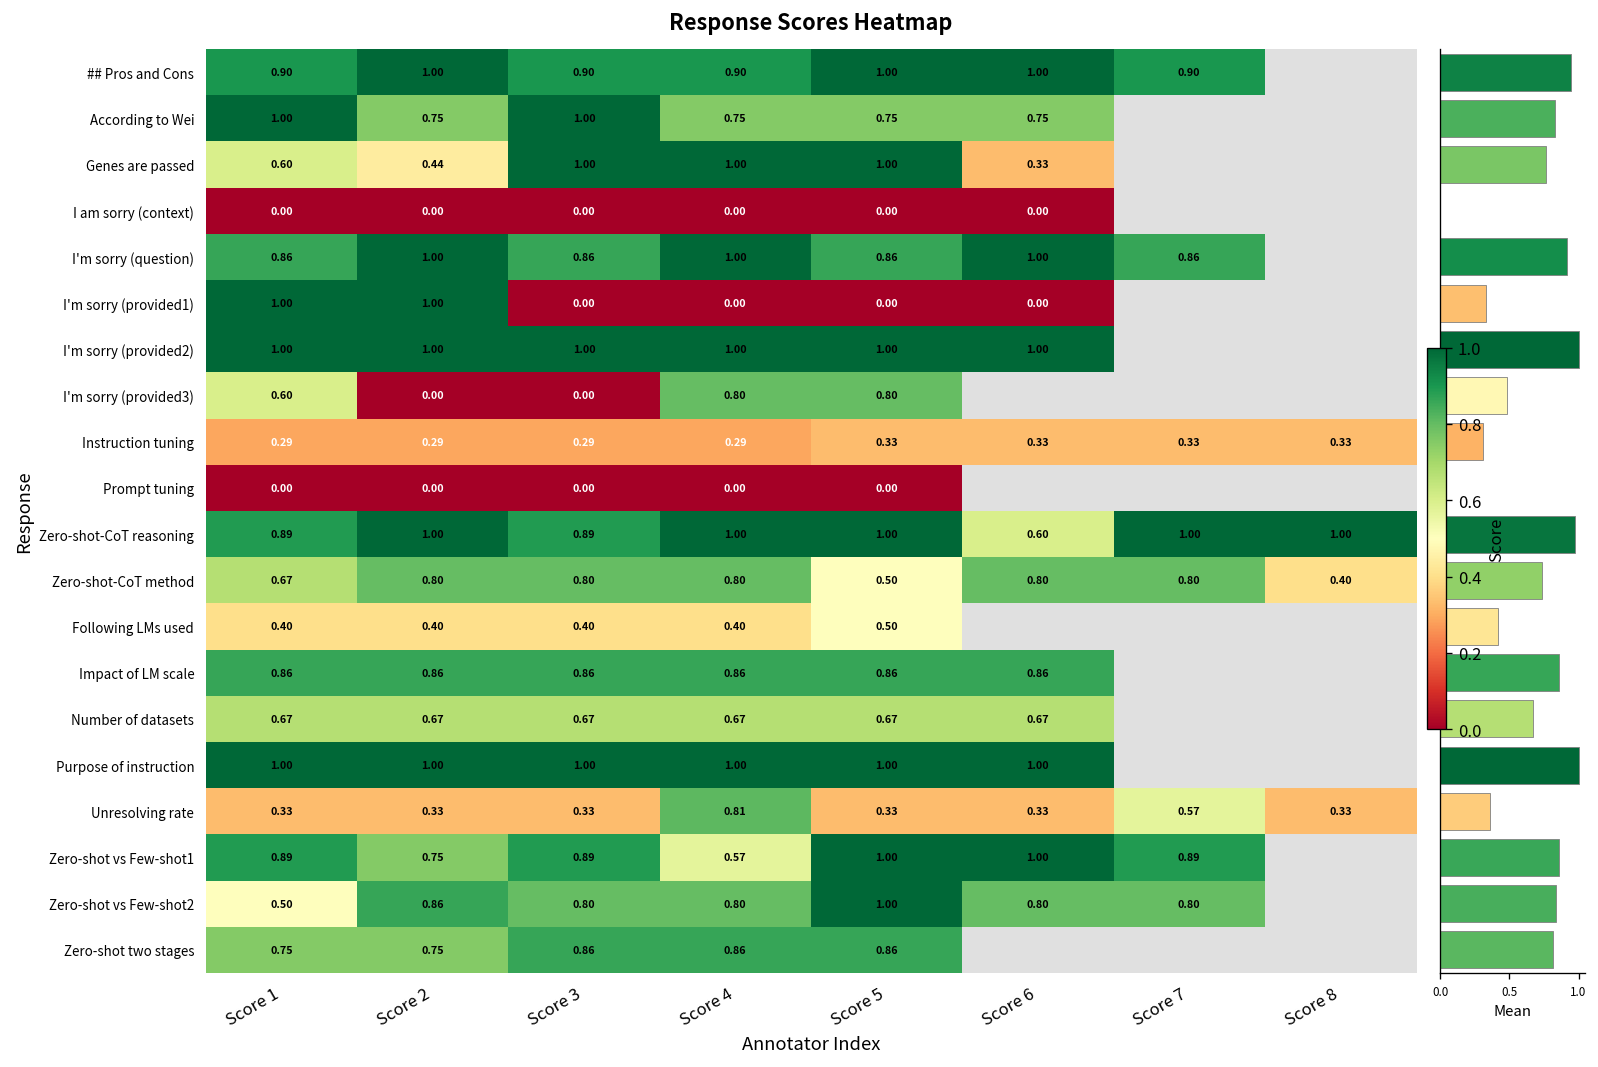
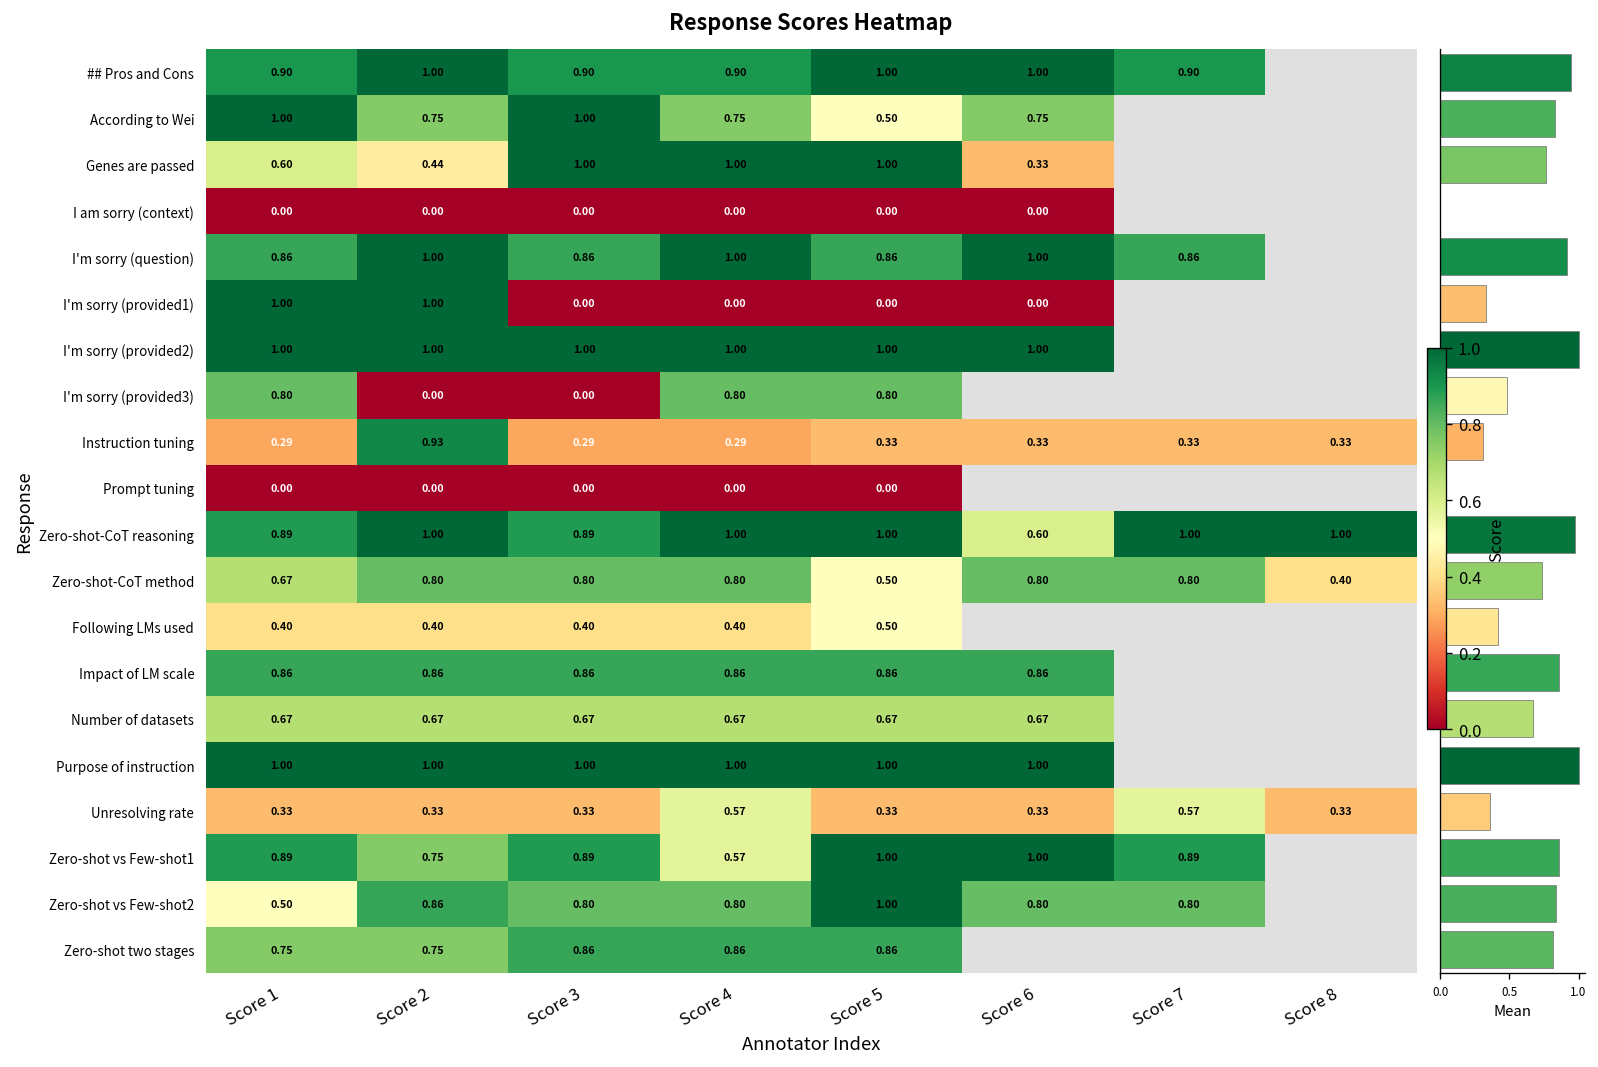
  {
    "## Pros and Cons": {
      "Score 1": 0.90,
      "Score 2": 1.00,
      "Score 3": 0.90,
      "Score 4": 0.90,
      "Score 5": 1.00,
      "Score 6": 1.00,
      "Score 7": 0.90
    },
    "According to Wei": {
      "Score 1": 1.00,
      "Score 2": 0.75,
      "Score 3": 1.00,
      "Score 4": 0.75,
-     "Score 5": 0.75,
+     "Score 5": 0.50,
      "Score 6": 0.75
    },
    "Genes are passed": {
      "Score 1": 0.60,
      "Score 2": 0.44,
      "Score 3": 1.00,
      "Score 4": 1.00,
      "Score 5": 1.00,
      "Score 6": 0.33
    },
    "I am sorry (context)": {
      "Score 1": 0.00,
      "Score 2": 0.00,
      "Score 3": 0.00,
      "Score 4": 0.00,
      "Score 5": 0.00,
      "Score 6": 0.00
    },
    "I'm sorry (question)": {
      "Score 1": 0.86,
      "Score 2": 1.00,
      "Score 3": 0.86,
      "Score 4": 1.00,
      "Score 5": 0.86,
      "Score 6": 1.00,
      "Score 7": 0.86
    },
    "I'm sorry (provided1)": {
      "Score 1": 1.00,
      "Score 2": 1.00,
      "Score 3": 0.00,
      "Score 4": 0.00,
      "Score 5": 0.00,
      "Score 6": 0.00
    },
    "I'm sorry (provided2)": {
      "Score 1": 1.00,
      "Score 2": 1.00,
      "Score 3": 1.00,
      "Score 4": 1.00,
      "Score 5": 1.00,
      "Score 6": 1.00
    },
    "I'm sorry (provided3)": {
-     "Score 1": 0.60,
+     "Score 1": 0.80,
      "Score 2": 0.00,
      "Score 3": 0.00,
      "Score 4": 0.80,
      "Score 5": 0.80
    },
    "Instruction tuning": {
      "Score 1": 0.29,
-     "Score 2": 0.29,
+     "Score 2": 0.93,
      "Score 3": 0.29,
      "Score 4": 0.29,
      "Score 5": 0.33,
      "Score 6": 0.33,
      "Score 7": 0.33,
      "Score 8": 0.33
    },
    "Prompt tuning": {
      "Score 1": 0.00,
      "Score 2": 0.00,
      "Score 3": 0.00,
      "Score 4": 0.00,
      "Score 5": 0.00
    },
    "Zero-shot-CoT reasoning": {
      "Score 1": 0.89,
      "Score 2": 1.00,
      "Score 3": 0.89,
      "Score 4": 1.00,
      "Score 5": 1.00,
      "Score 6": 0.60,
      "Score 7": 1.00,
      "Score 8": 1.00
    },
    "Zero-shot-CoT method": {
      "Score 1": 0.67,
      "Score 2": 0.80,
      "Score 3": 0.80,
      "Score 4": 0.80,
      "Score 5": 0.50,
      "Score 6": 0.80,
      "Score 7": 0.80,
      "Score 8": 0.40
    },
    "Following LMs used": {
      "Score 1": 0.40,
      "Score 2": 0.40,
      "Score 3": 0.40,
      "Score 4": 0.40,
      "Score 5": 0.50
    },
    "Impact of LM scale": {
      "Score 1": 0.86,
      "Score 2": 0.86,
      "Score 3": 0.86,
      "Score 4": 0.86,
      "Score 5": 0.86,
      "Score 6": 0.86
    },
    "Number of datasets": {
      "Score 1": 0.67,
      "Score 2": 0.67,
      "Score 3": 0.67,
      "Score 4": 0.67,
      "Score 5": 0.67,
      "Score 6": 0.67
    },
    "Purpose of instruction": {
      "Score 1": 1.00,
      "Score 2": 1.00,
      "Score 3": 1.00,
      "Score 4": 1.00,
      "Score 5": 1.00,
      "Score 6": 1.00
    },
    "Unresolving rate": {
      "Score 1": 0.33,
      "Score 2": 0.33,
      "Score 3": 0.33,
-     "Score 4": 0.81,
+     "Score 4": 0.57,
      "Score 5": 0.33,
      "Score 6": 0.33,
      "Score 7": 0.57,
      "Score 8": 0.33
    },
    "Zero-shot vs Few-shot1": {
      "Score 1": 0.89,
      "Score 2": 0.75,
      "Score 3": 0.89,
      "Score 4": 0.57,
      "Score 5": 1.00,
      "Score 6": 1.00,
      "Score 7": 0.89
    },
    "Zero-shot vs Few-shot2": {
      "Score 1": 0.50,
      "Score 2": 0.86,
      "Score 3": 0.80,
      "Score 4": 0.80,
      "Score 5": 1.00,
      "Score 6": 0.80,
      "Score 7": 0.80
    },
    "Zero-shot two stages": {
      "Score 1": 0.75,
      "Score 2": 0.75,
      "Score 3": 0.86,
      "Score 4": 0.86,
      "Score 5": 0.86
    }
  }
